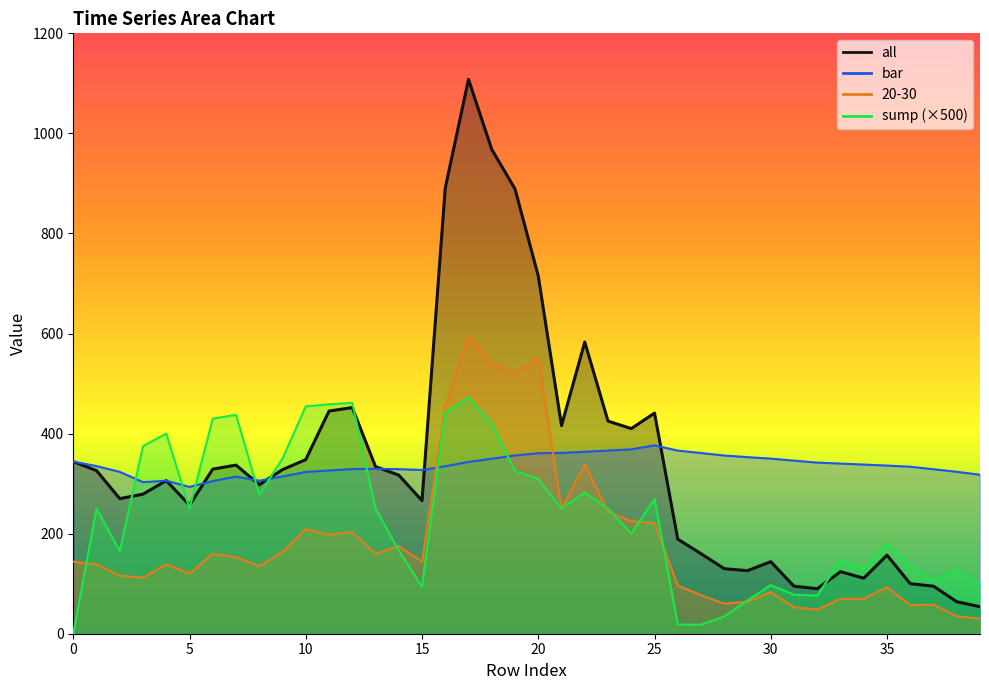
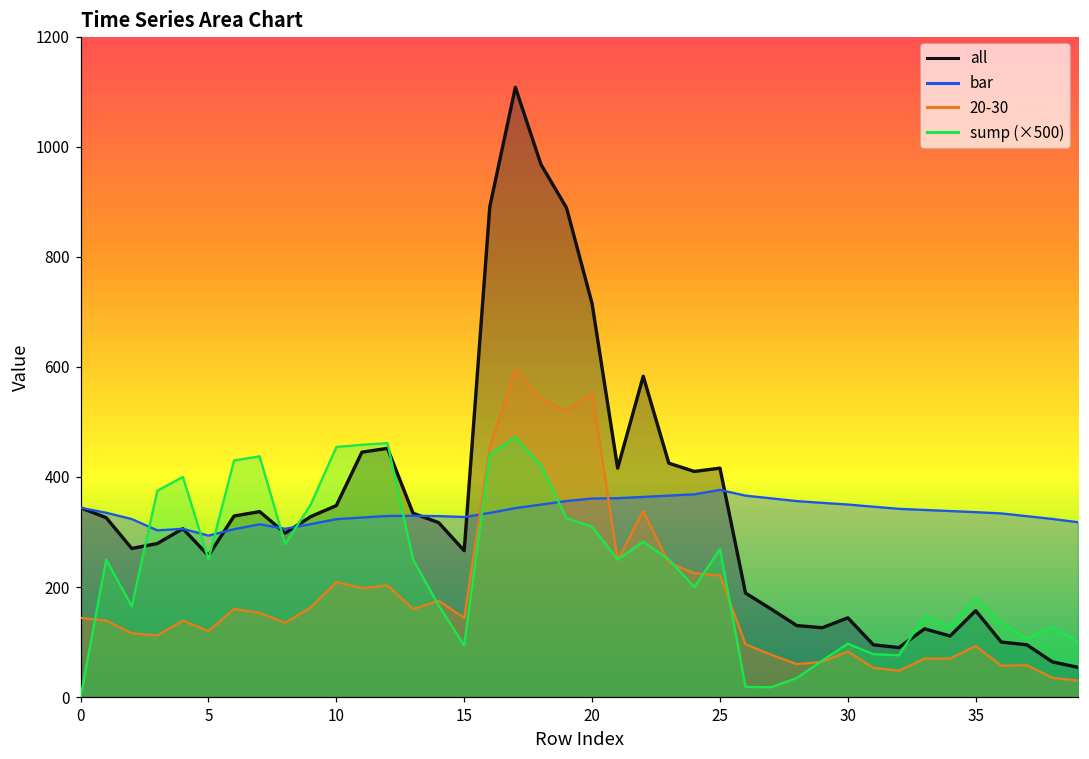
  {
    "all": {
      "5": 260,
      "10": 350,
      "15": 270,
      "20": 720,
-     "25": 440,
+     "25": 420,
      "30": 140,
      "35": 160
    },
    "20-30": {
      "0": 140,
      "5": 120,
      "10": 210,
      "15": 140,
      "20": 550,
      "25": 220,
      "30": 80,
      "35": 90
    },
    "sump (×500)": {
      "0": 0,
      "5": 250,
      "10": 450,
      "15": 90,
      "20": 310,
      "25": 270,
      "30": 100,
      "35": 180
    }
  }
